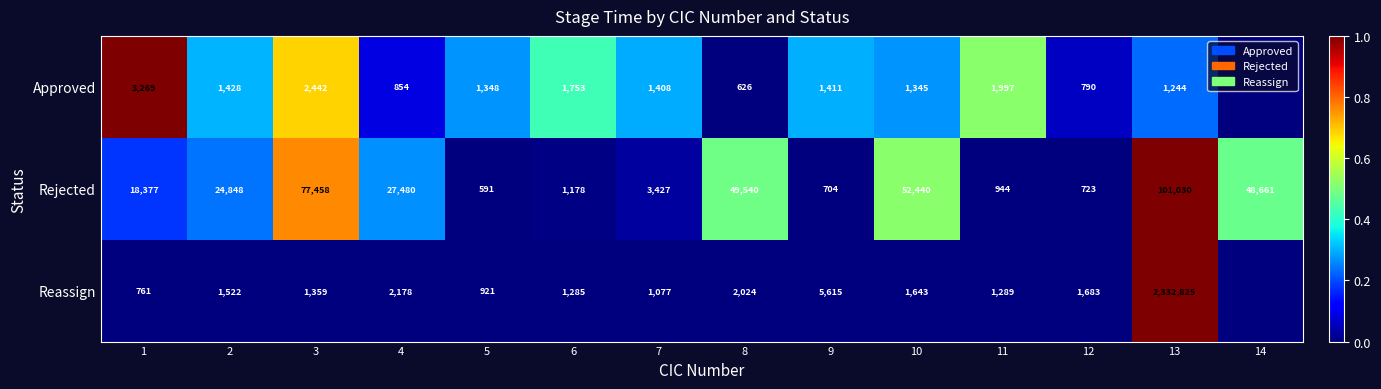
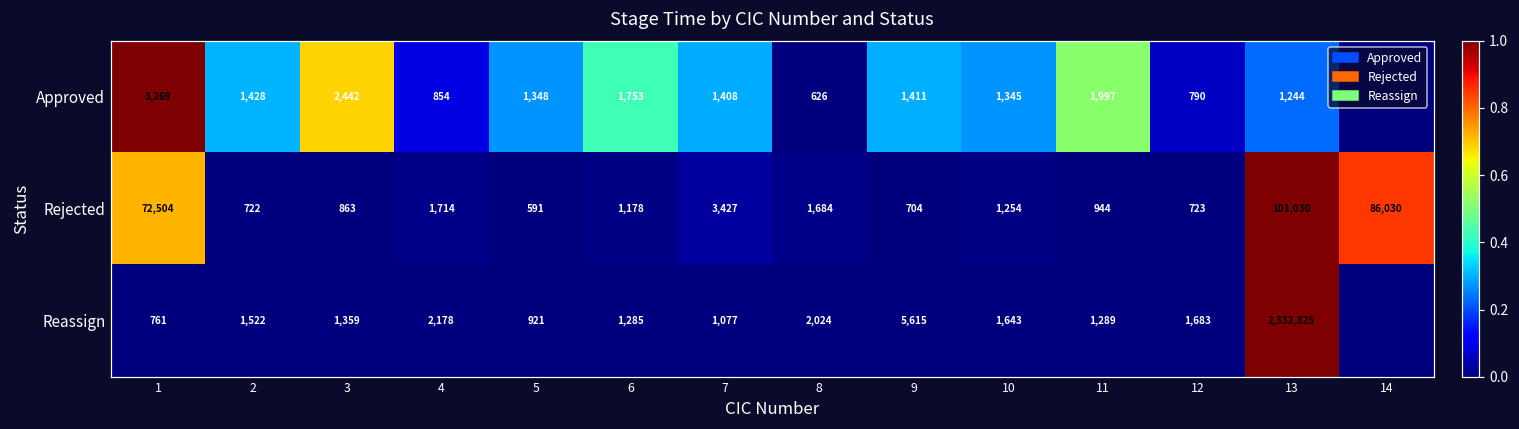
  {
    "Approved": {
      "1": "3,269",
      "2": "1,428",
      "3": "2,442",
      "4": "854",
      "5": "1,348",
      "6": "1,753",
      "7": "1,408",
      "8": "626",
      "9": "1,411",
      "10": "1,345",
      "11": "1,997",
      "12": "790",
      "13": "1,244"
    },
    "Rejected": {
-     "1": "18,377",
-     "2": "24,848",
-     "3": "77,458",
-     "4": "27,480",
+     "1": "72,504",
+     "2": "722",
+     "3": "863",
+     "4": "1,714",
      "5": "591",
      "6": "1,178",
      "7": "3,427",
-     "8": "49,540",
+     "8": "1,684",
      "9": "704",
-     "10": "52,440",
+     "10": "1,254",
      "11": "944",
      "12": "723",
      "13": "101,030",
-     "14": "48,661"
+     "14": "86,030"
    },
    "Reassign": {
      "1": "761",
      "2": "1,522",
      "3": "1,359",
      "4": "2,178",
      "5": "921",
      "6": "1,285",
      "7": "1,077",
      "8": "2,024",
      "9": "5,615",
      "10": "1,643",
      "11": "1,289",
      "12": "1,683",
      "13": "2,332,825"
    }
  }
